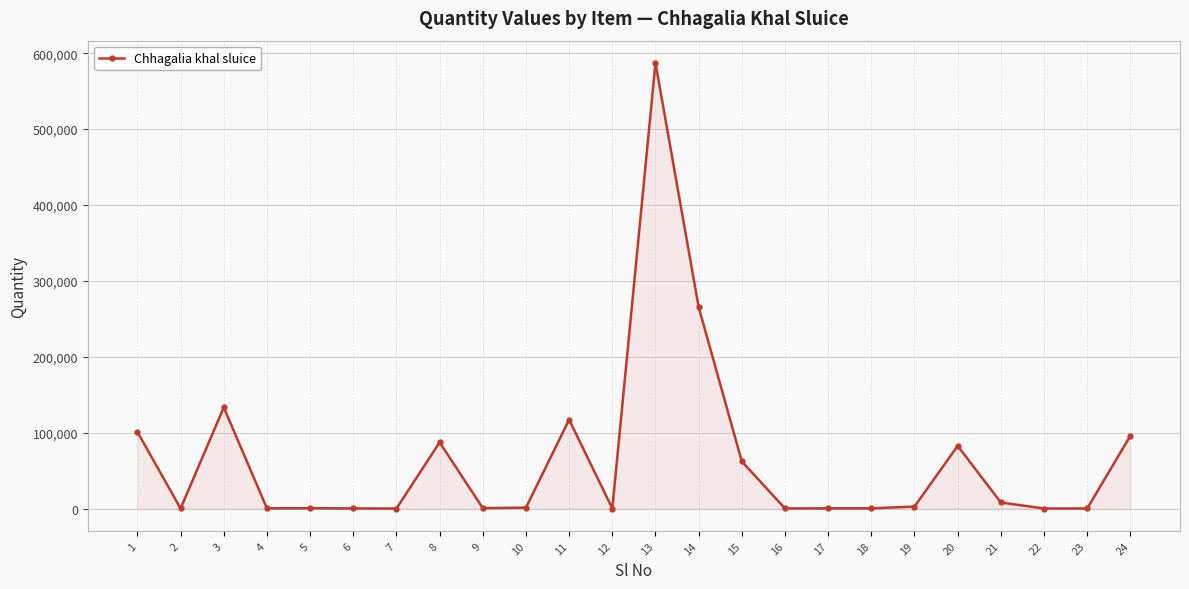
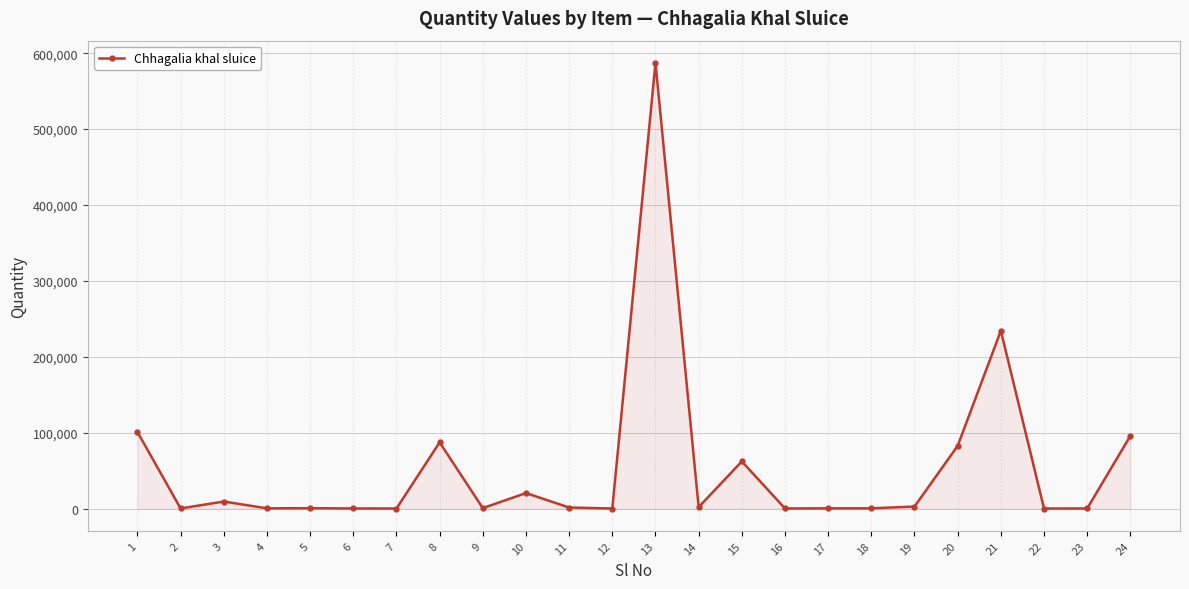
  {
    "1": "100,000",
    "2": "0",
-   "3": "130,000",
+   "3": "10,000",
    "4": "0",
    "5": "0",
    "6": "0",
    "7": "0",
    "8": "90,000",
    "9": "0",
-   "10": "0",
-   "11": "120,000",
+   "10": "20,000",
+   "11": "0",
    "12": "0",
    "13": "590,000",
-   "14": "270,000",
+   "14": "0",
    "15": "60,000",
    "16": "0",
    "17": "0",
    "18": "0",
    "19": "0",
    "20": "80,000",
-   "21": "10,000",
+   "21": "230,000",
    "22": "0",
    "23": "0",
    "24": "100,000"
  }
